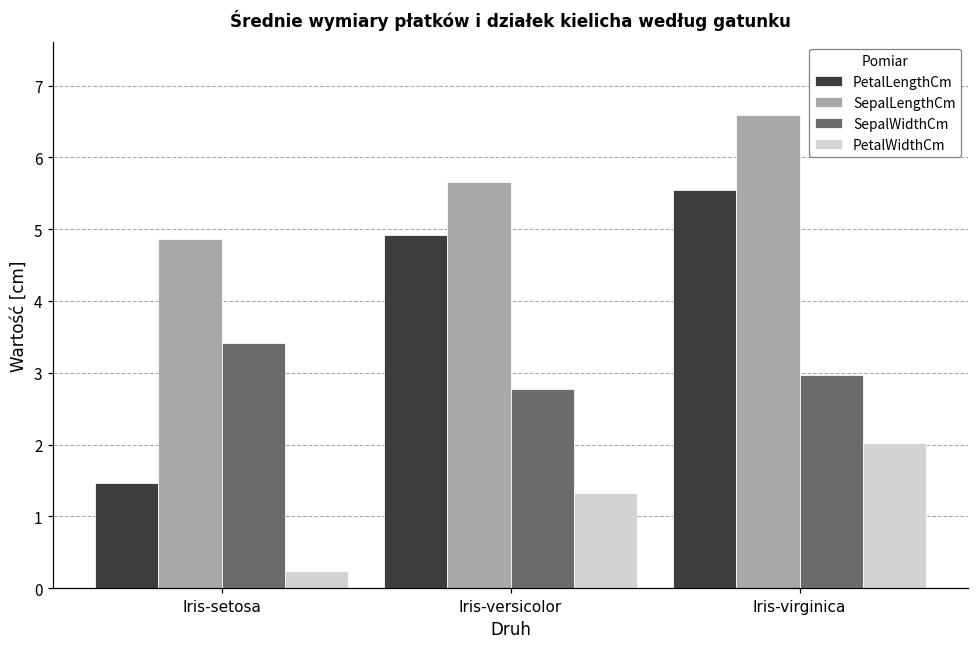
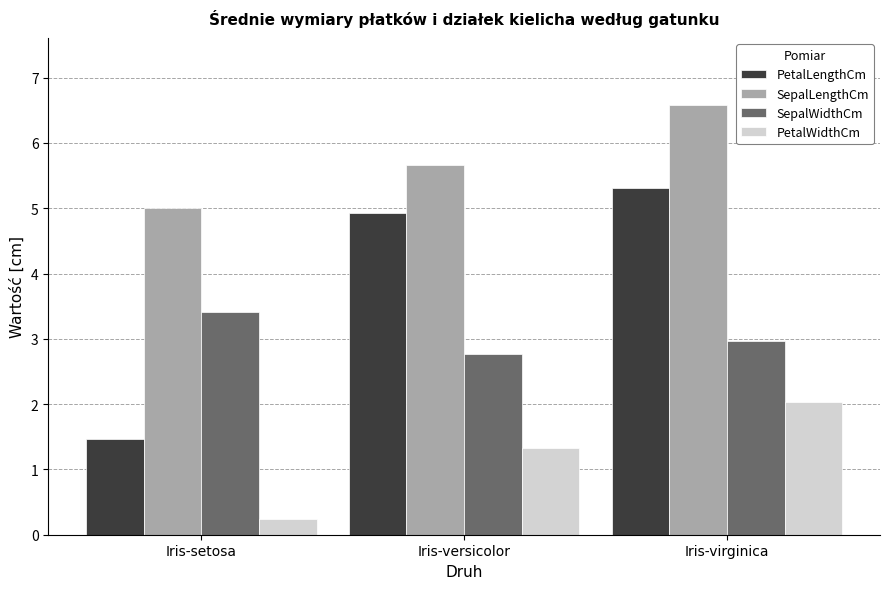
  {
    "PetalLengthCm": {
      "Iris-setosa": 1.5,
      "Iris-versicolor": 4.9,
-     "Iris-virginica": 5.6
+     "Iris-virginica": 5.3
    },
    "SepalLengthCm": {
-     "Iris-setosa": 4.9,
+     "Iris-setosa": 5.0,
      "Iris-versicolor": 5.7,
      "Iris-virginica": 6.6
    },
    "SepalWidthCm": {
      "Iris-setosa": 3.4,
      "Iris-versicolor": 2.8,
      "Iris-virginica": 3.0
    },
    "PetalWidthCm": {
      "Iris-setosa": 0.2,
      "Iris-versicolor": 1.3,
      "Iris-virginica": 2.0
    }
  }
